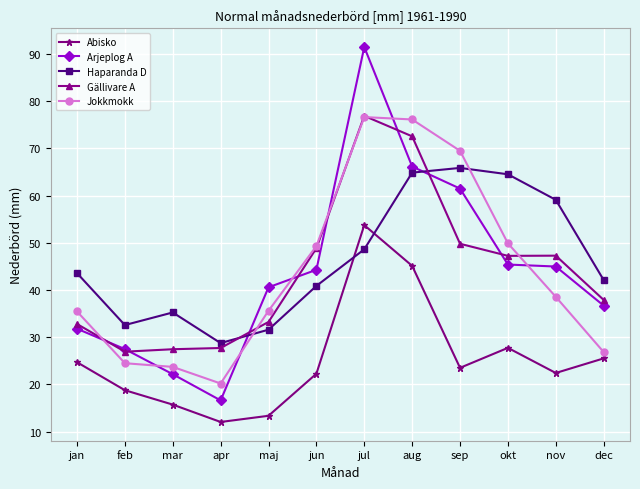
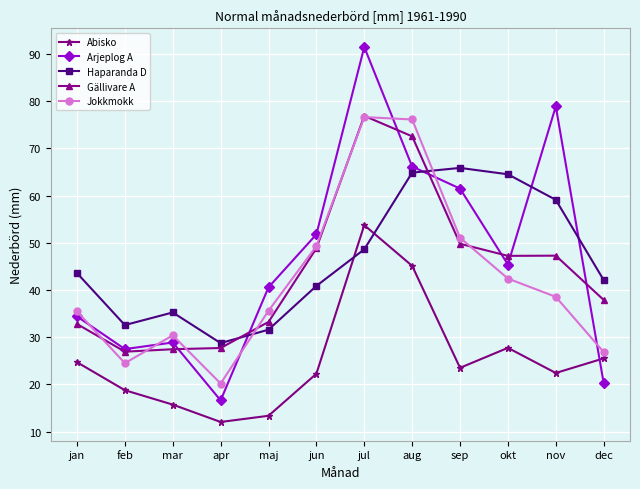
  {
    "Arjeplog A": {
-     "jan": 32,
+     "jan": 34,
      "feb": 27,
-     "mar": 22,
+     "mar": 29,
      "apr": 17,
      "maj": 41,
-     "jun": 44,
+     "jun": 52,
      "jul": 91,
      "aug": 66,
      "sep": 61,
      "okt": 45,
-     "nov": 45,
-     "dec": 37
+     "nov": 79,
+     "dec": 20
    },
    "Jokkmokk": {
      "jan": 35,
      "feb": 24,
-     "mar": 24,
+     "mar": 30,
      "apr": 20,
      "maj": 36,
      "aug": 76,
-     "sep": 69,
-     "okt": 50,
+     "sep": 51,
+     "okt": 42,
      "nov": 39,
      "dec": 27
    }
  }
